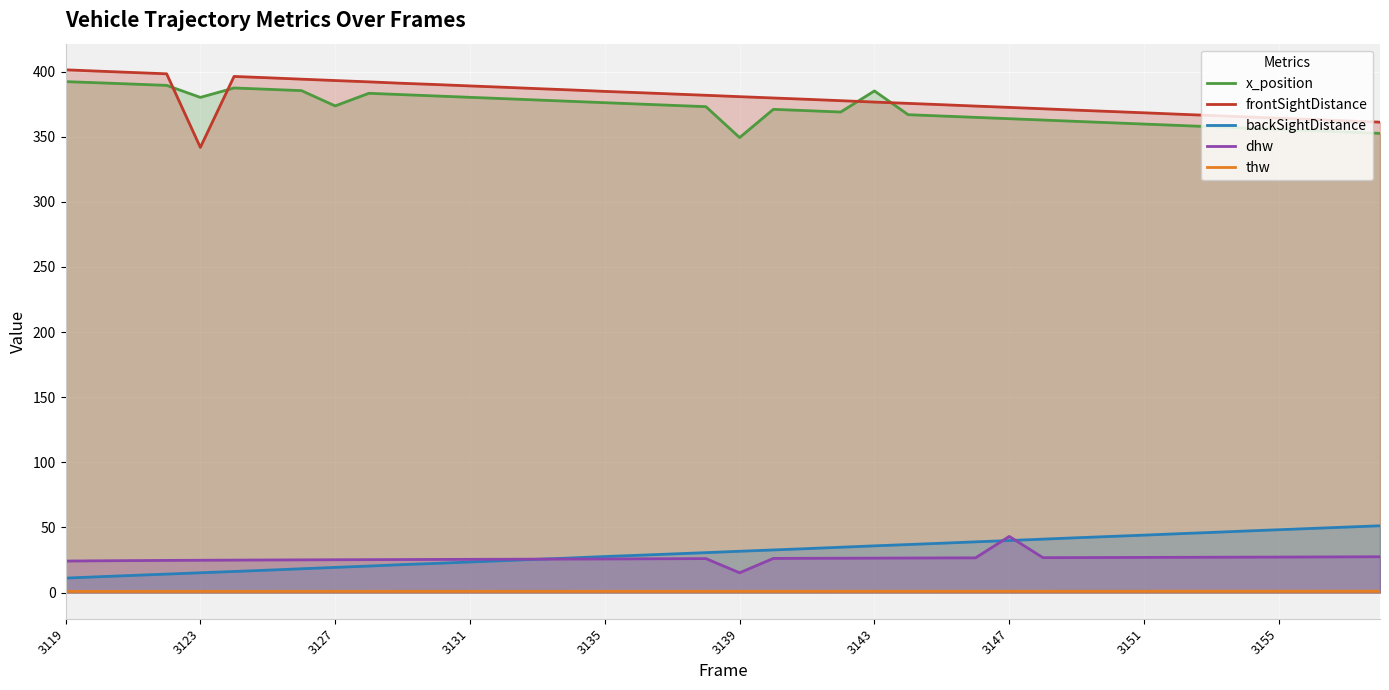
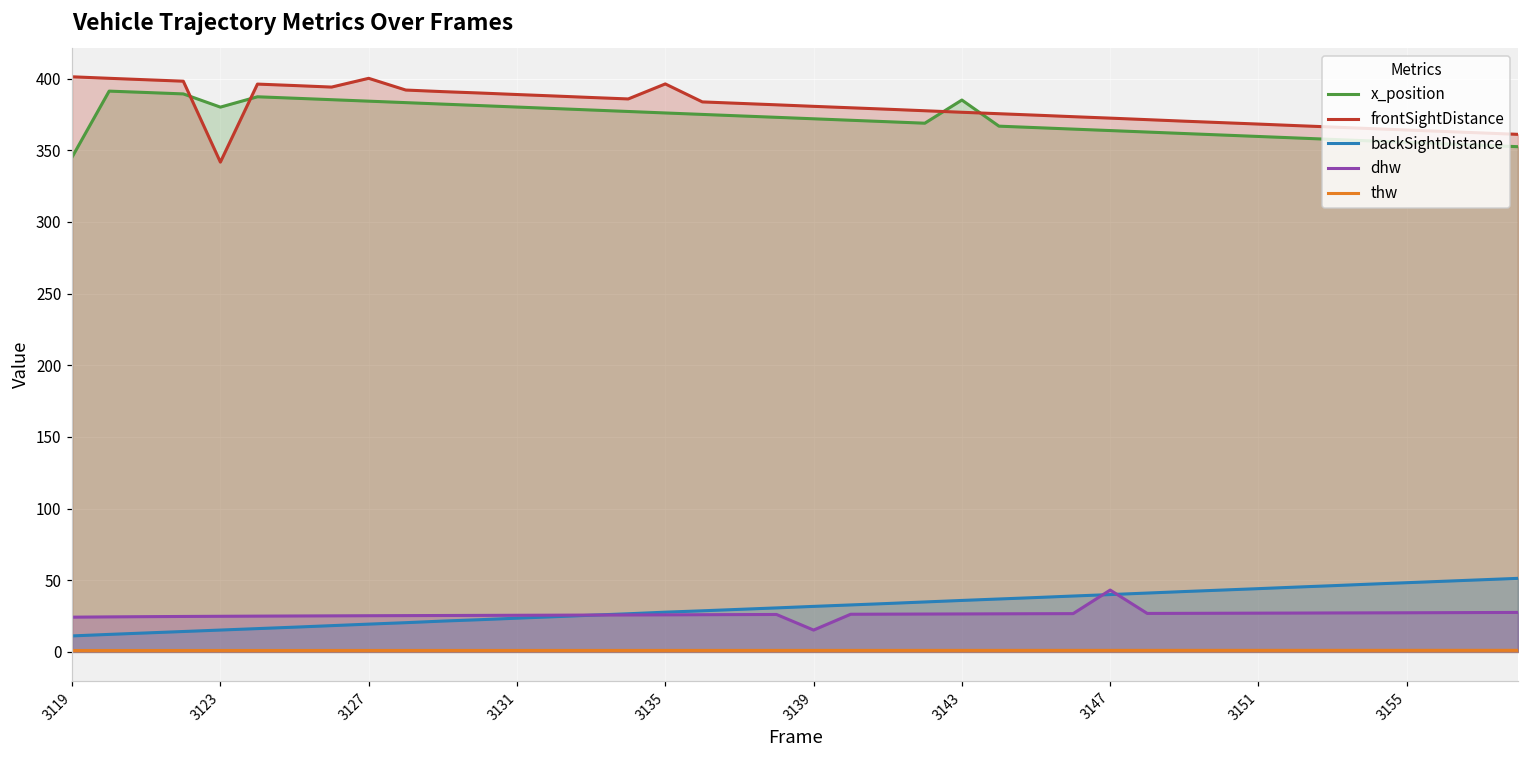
  {
    "x_position": {
-     "3119": 392,
+     "3119": 345,
      "3123": 380,
-     "3127": 374,
+     "3127": 384,
      "3131": 380,
      "3135": 376,
-     "3139": 349,
+     "3139": 372,
      "3143": 385,
      "3147": 364,
      "3151": 360
    },
    "frontSightDistance": {
      "3119": 401,
      "3123": 342,
-     "3127": 393,
+     "3127": 400,
      "3131": 389,
-     "3135": 385,
+     "3135": 396,
      "3139": 381,
      "3143": 377,
      "3147": 372,
      "3151": 368
    },
    "backSightDistance": {
      "3119": 11,
      "3123": 15,
      "3127": 19,
      "3131": 24,
      "3139": 32,
      "3143": 36,
      "3147": 40,
      "3151": 44,
      "3155": 48
    },
    "dhw": {
      "3119": 24,
      "3123": 25,
      "3127": 25,
      "3131": 26,
      "3139": 15,
      "3143": 26,
      "3147": 43,
      "3151": 27,
      "3155": 27
    },
    "thw": {
      "3119": 1,
      "3123": 1,
      "3127": 1,
      "3131": 1,
      "3135": 1,
      "3139": 1,
      "3143": 1,
      "3147": 1,
      "3151": 1,
      "3155": 1
    }
  }
